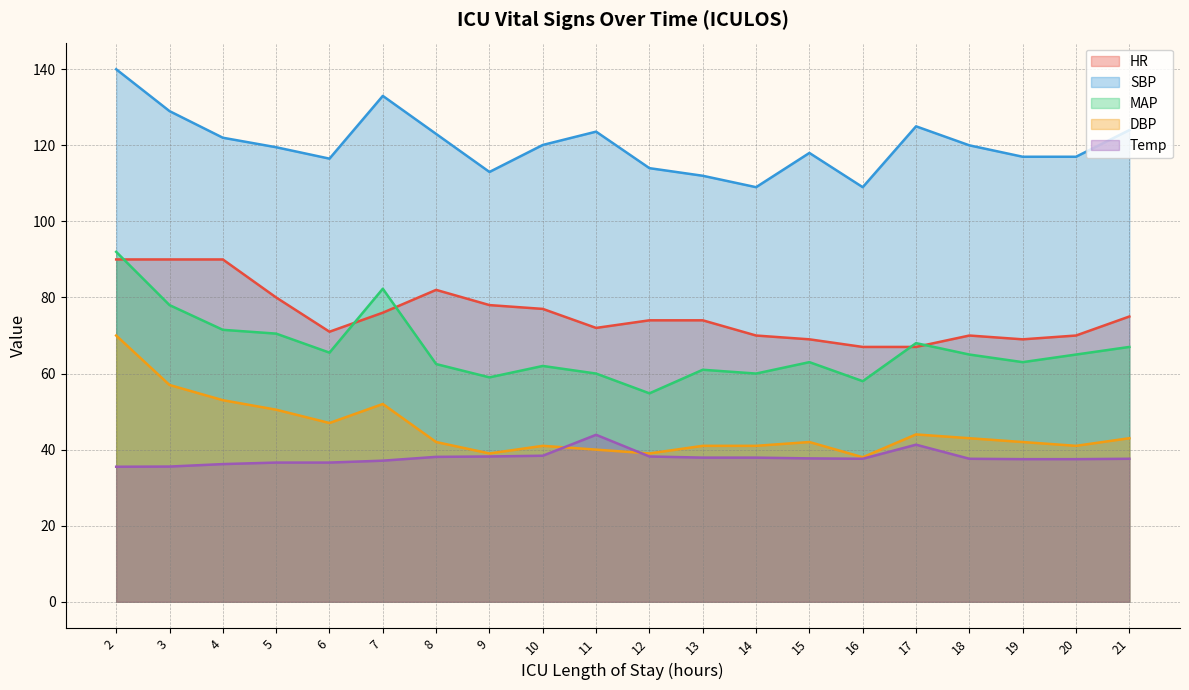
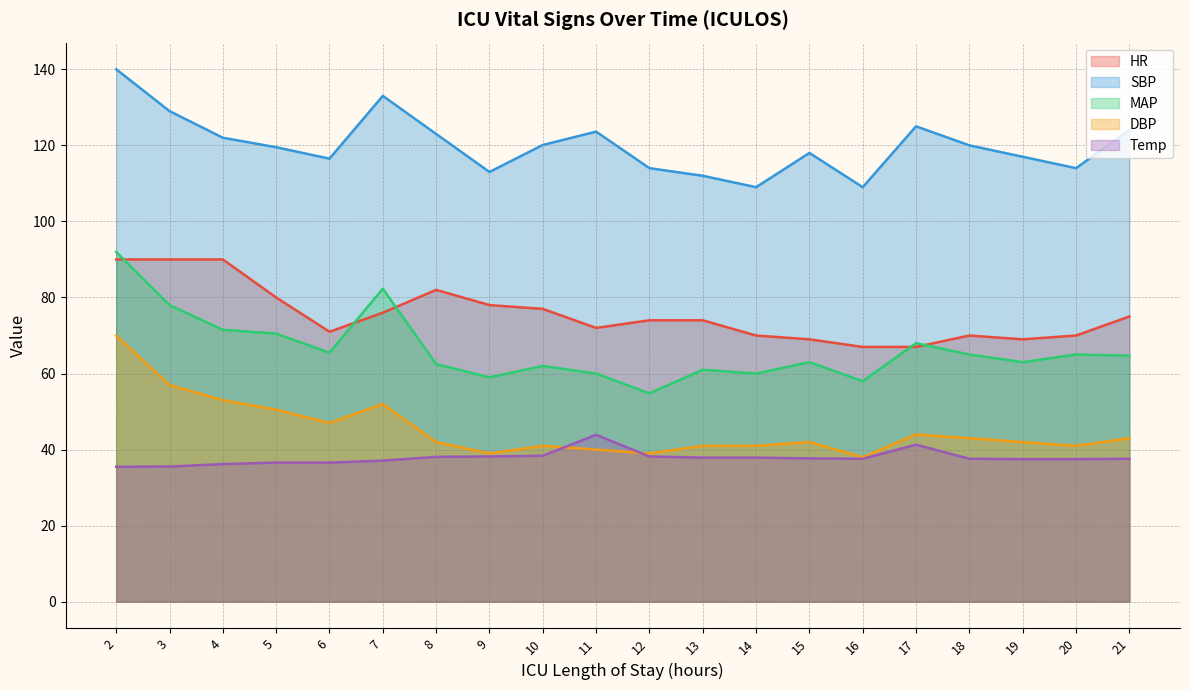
  {
    "SBP": {
      "2": 140,
      "3": 129,
      "4": 122,
      "5": 120,
      "6": 117,
      "7": 133,
      "8": 123,
      "9": 113,
      "10": 120,
      "11": 124,
      "12": 114,
      "13": 112,
      "14": 109,
      "15": 118,
      "16": 109,
      "17": 125,
      "18": 120,
      "19": 117,
-     "20": 117
+     "20": 114
    },
    "MAP": {
      "2": 92,
      "3": 78,
      "4": 72,
      "5": 71,
      "6": 66,
      "7": 82,
      "8": 63,
      "9": 59,
      "10": 62,
      "11": 60,
      "12": 55,
      "13": 61,
      "14": 60,
      "15": 63,
      "16": 58,
      "17": 68,
      "18": 65,
      "19": 63,
      "20": 65,
-     "21": 67
+     "21": 65
    },
    "Temp": {
      "2": 36,
      "3": 36,
      "4": 36,
      "5": 37,
      "6": 37,
      "7": 37,
      "8": 38,
      "9": 38,
      "10": 38,
      "11": 44,
      "12": 38,
      "13": 38,
      "14": 38,
      "15": 38,
      "17": 41,
      "18": 38,
      "19": 38,
      "20": 38,
      "21": 38
    }
  }
